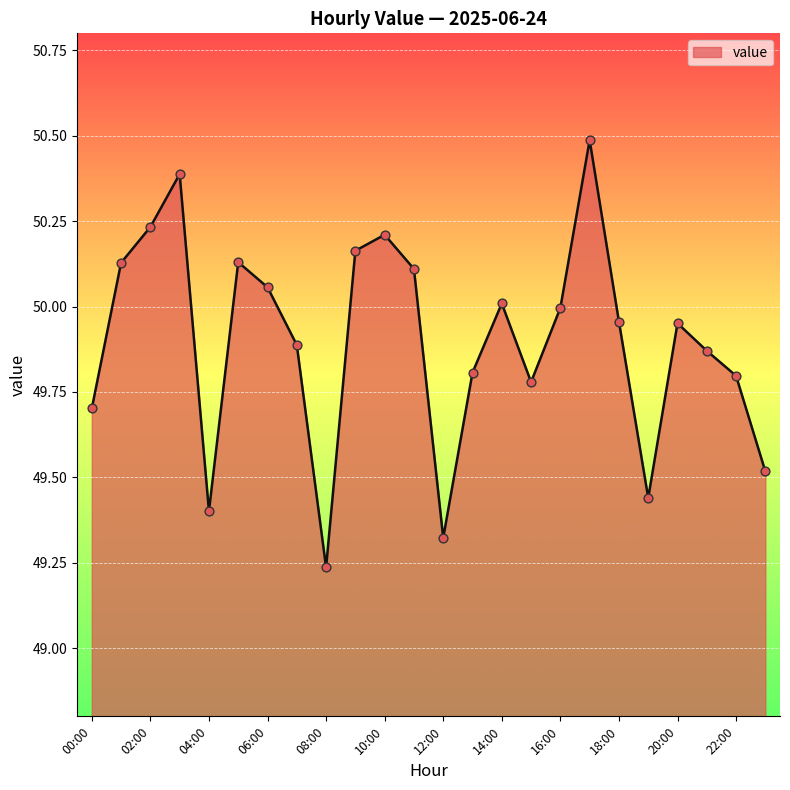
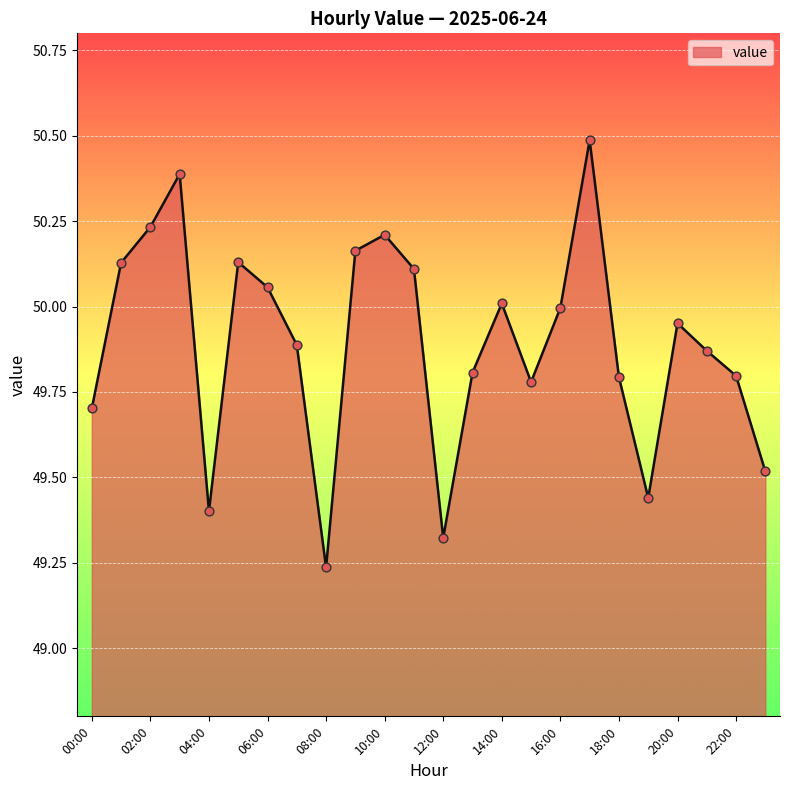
  {
    "00:00": 49.70,
    "02:00": 50.23,
    "04:00": 49.40,
    "06:00": 50.06,
    "08:00": 49.24,
    "10:00": 50.21,
    "12:00": 49.32,
    "14:00": 50.01,
    "16:00": 50.00,
-   "18:00": 49.96,
+   "18:00": 49.79,
    "20:00": 49.95,
    "22:00": 49.80
  }
